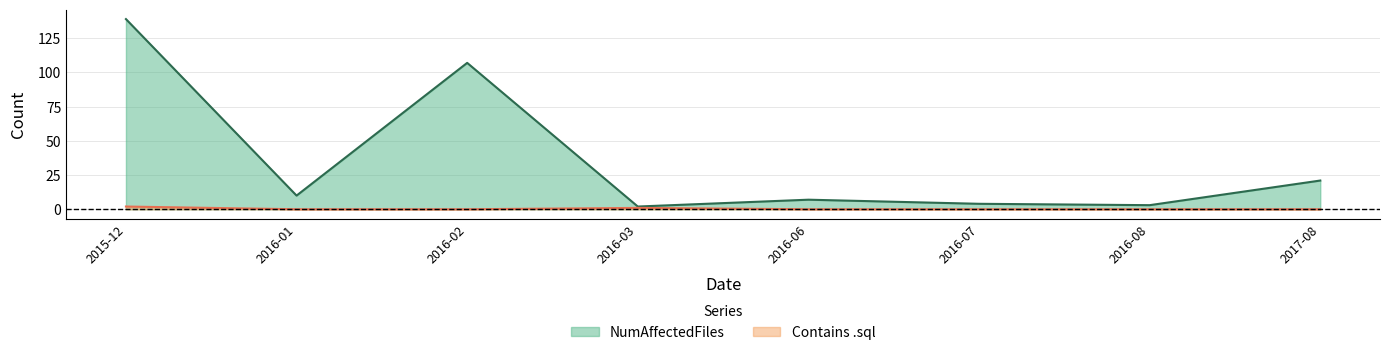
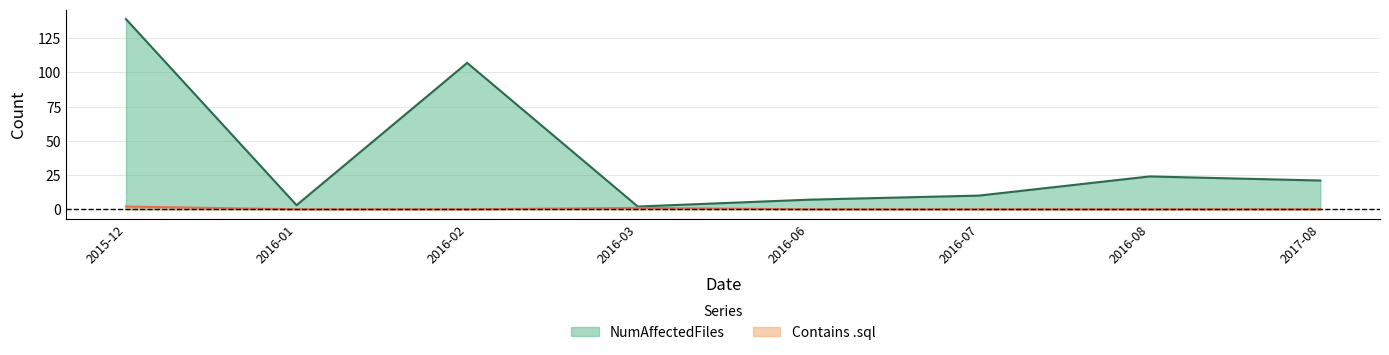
  {
    "NumAffectedFiles": {
      "2015-12": 139,
-     "2016-01": 10,
+     "2016-01": 3,
      "2016-02": 107,
      "2016-06": 7,
-     "2016-07": 4,
-     "2016-08": 3,
+     "2016-07": 10,
+     "2016-08": 24,
      "2017-08": 21
    },
    "Contains .sql": {
      "2015-12": 2,
      "2016-01": 0,
      "2016-02": 0,
      "2016-06": 0,
      "2016-07": 0,
      "2016-08": 0,
      "2017-08": 0
    }
  }
